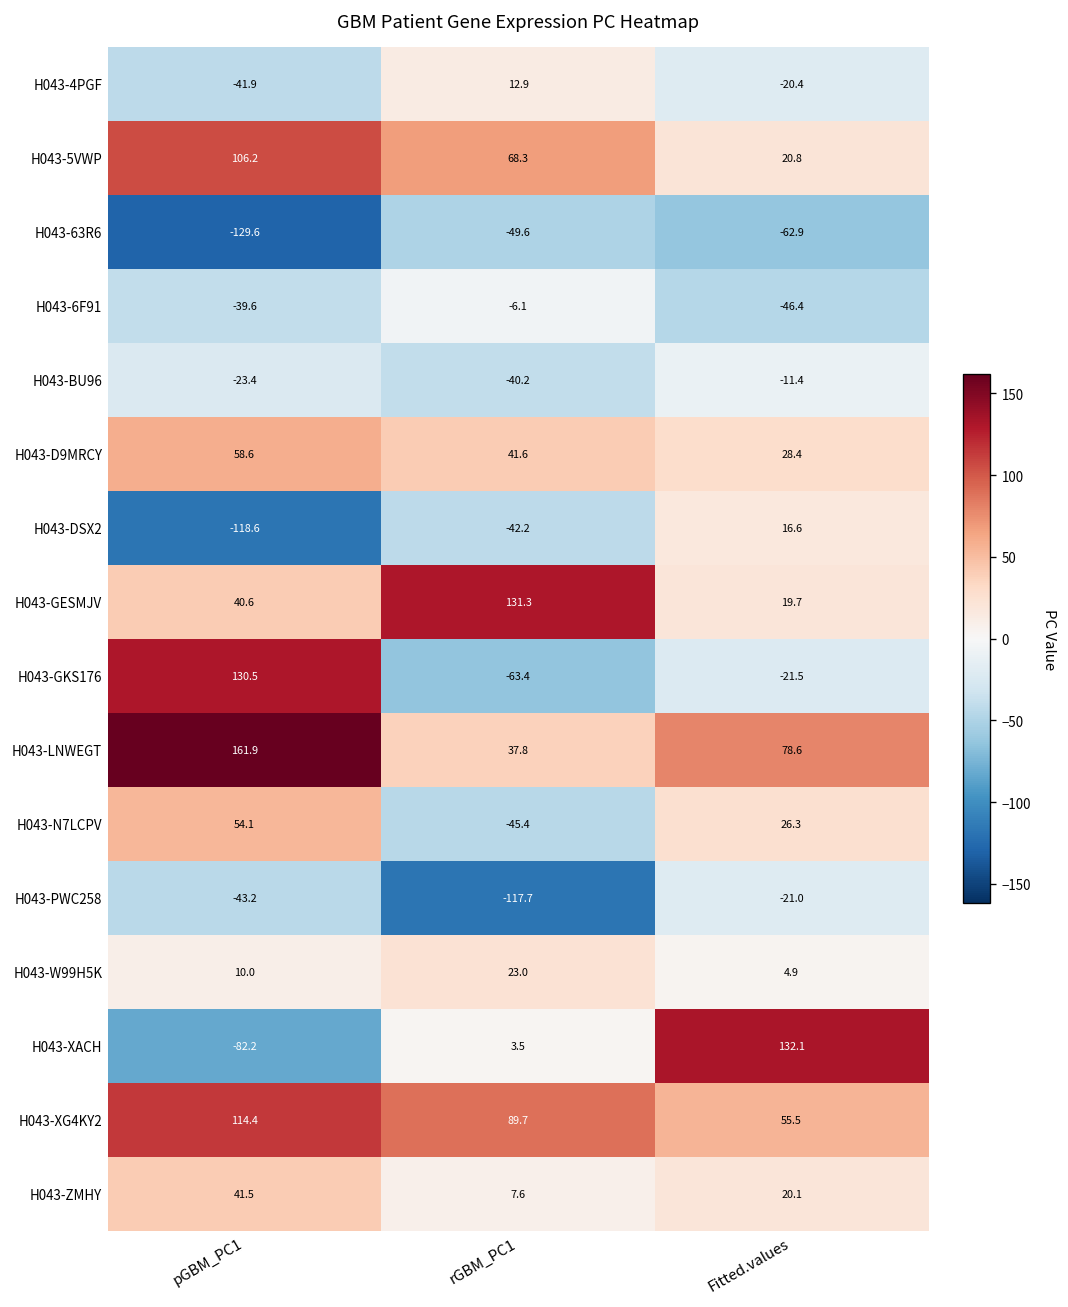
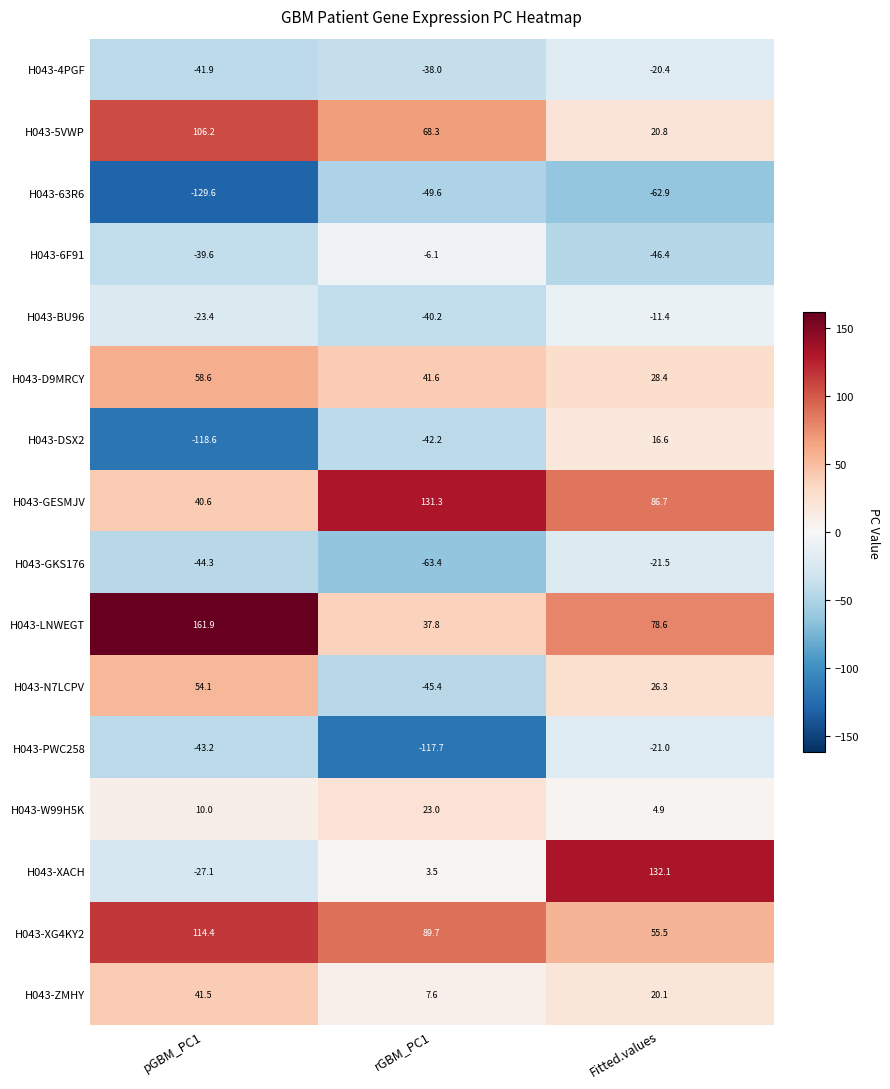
  {
    "H043-4PGF": {
      "pGBM_PC1": -41.9,
-     "rGBM_PC1": 12.9,
+     "rGBM_PC1": -38.0,
      "Fitted.values": -20.4
    },
    "H043-5VWP": {
      "pGBM_PC1": 106.2,
      "rGBM_PC1": 68.3,
      "Fitted.values": 20.8
    },
    "H043-63R6": {
      "pGBM_PC1": -129.6,
      "rGBM_PC1": -49.6,
      "Fitted.values": -62.9
    },
    "H043-6F91": {
      "pGBM_PC1": -39.6,
      "rGBM_PC1": -6.1,
      "Fitted.values": -46.4
    },
    "H043-BU96": {
      "pGBM_PC1": -23.4,
      "rGBM_PC1": -40.2,
      "Fitted.values": -11.4
    },
    "H043-D9MRCY": {
      "pGBM_PC1": 58.6,
      "rGBM_PC1": 41.6,
      "Fitted.values": 28.4
    },
    "H043-DSX2": {
      "pGBM_PC1": -118.6,
      "rGBM_PC1": -42.2,
      "Fitted.values": 16.6
    },
    "H043-GESMJV": {
      "pGBM_PC1": 40.6,
      "rGBM_PC1": 131.3,
-     "Fitted.values": 19.7
+     "Fitted.values": 86.7
    },
    "H043-GKS176": {
-     "pGBM_PC1": 130.5,
+     "pGBM_PC1": -44.3,
      "rGBM_PC1": -63.4,
      "Fitted.values": -21.5
    },
    "H043-LNWEGT": {
      "pGBM_PC1": 161.9,
      "rGBM_PC1": 37.8,
      "Fitted.values": 78.6
    },
    "H043-N7LCPV": {
      "pGBM_PC1": 54.1,
      "rGBM_PC1": -45.4,
      "Fitted.values": 26.3
    },
    "H043-PWC258": {
      "pGBM_PC1": -43.2,
      "rGBM_PC1": -117.7,
      "Fitted.values": -21.0
    },
    "H043-W99H5K": {
      "pGBM_PC1": 10.0,
      "rGBM_PC1": 23.0,
      "Fitted.values": 4.9
    },
    "H043-XACH": {
-     "pGBM_PC1": -82.2,
+     "pGBM_PC1": -27.1,
      "rGBM_PC1": 3.5,
      "Fitted.values": 132.1
    },
    "H043-XG4KY2": {
      "pGBM_PC1": 114.4,
      "rGBM_PC1": 89.7,
      "Fitted.values": 55.5
    },
    "H043-ZMHY": {
      "pGBM_PC1": 41.5,
      "rGBM_PC1": 7.6,
      "Fitted.values": 20.1
    }
  }
